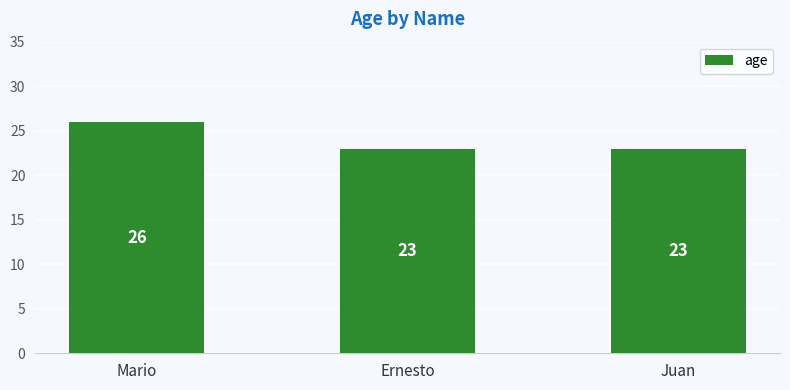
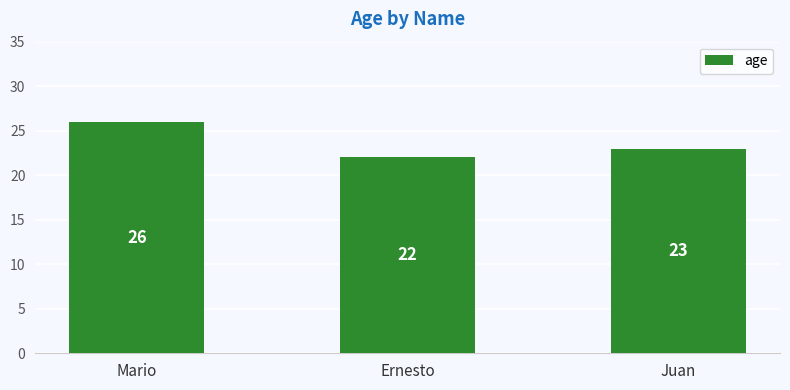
  {
    "Mario": 26,
-   "Ernesto": 23,
+   "Ernesto": 22,
    "Juan": 23
  }
